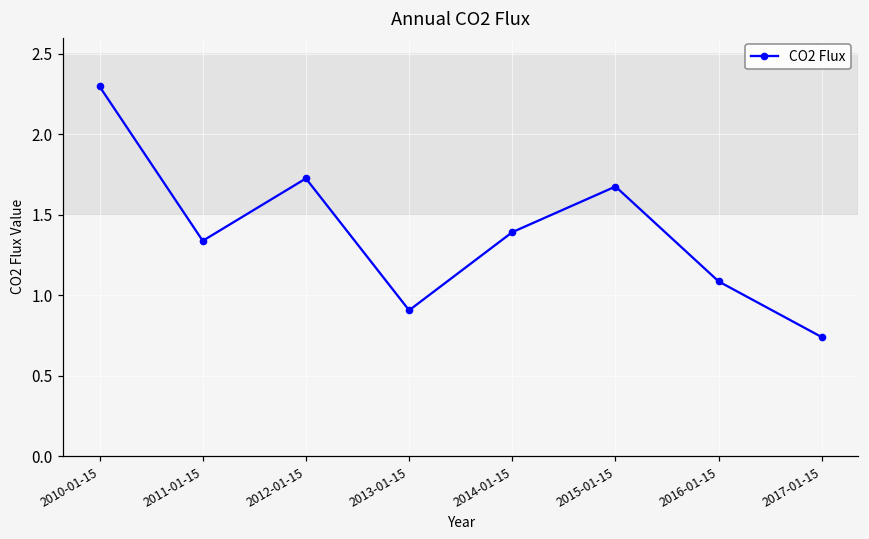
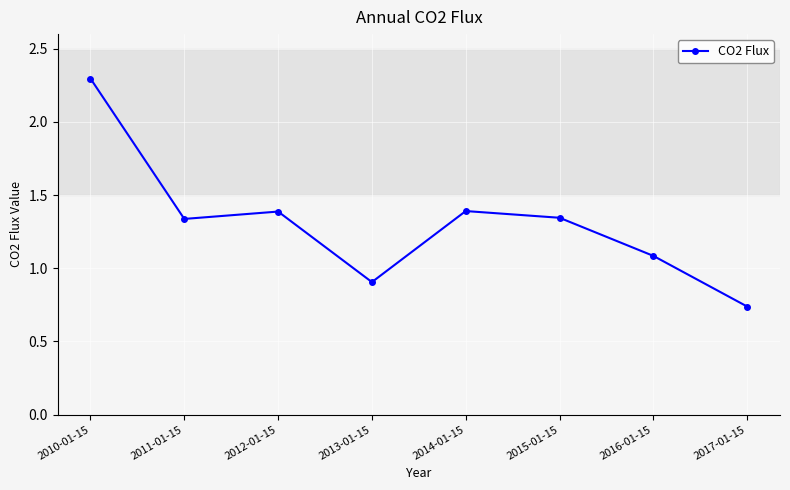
  {
    "2010-01-15": 2.30,
    "2011-01-15": 1.34,
-   "2012-01-15": 1.72,
+   "2012-01-15": 1.39,
    "2013-01-15": 0.91,
    "2014-01-15": 1.39,
-   "2015-01-15": 1.67,
+   "2015-01-15": 1.34,
    "2016-01-15": 1.08,
    "2017-01-15": 0.74
  }
